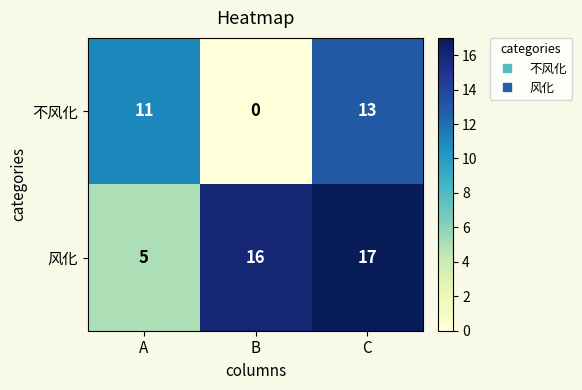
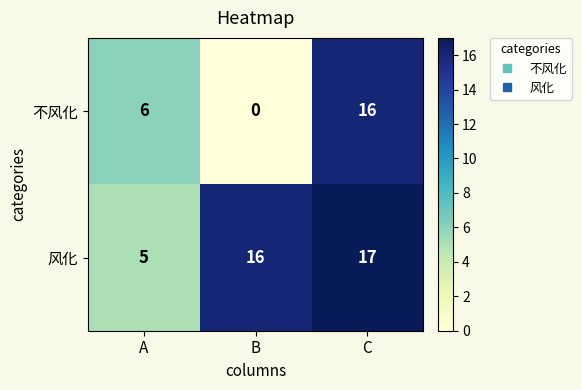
  {
    "不风化": {
-     "A": 11,
+     "A": 6,
      "B": 0,
-     "C": 13
+     "C": 16
    },
    "风化": {
      "A": 5,
      "B": 16,
      "C": 17
    }
  }
